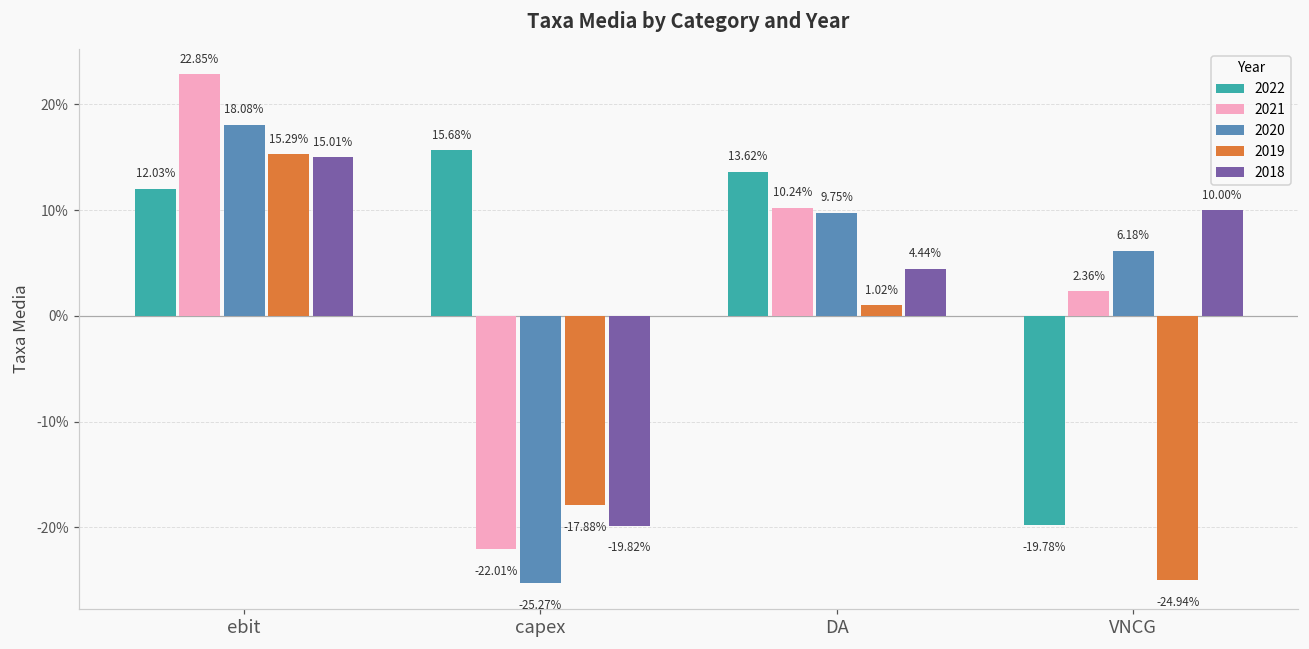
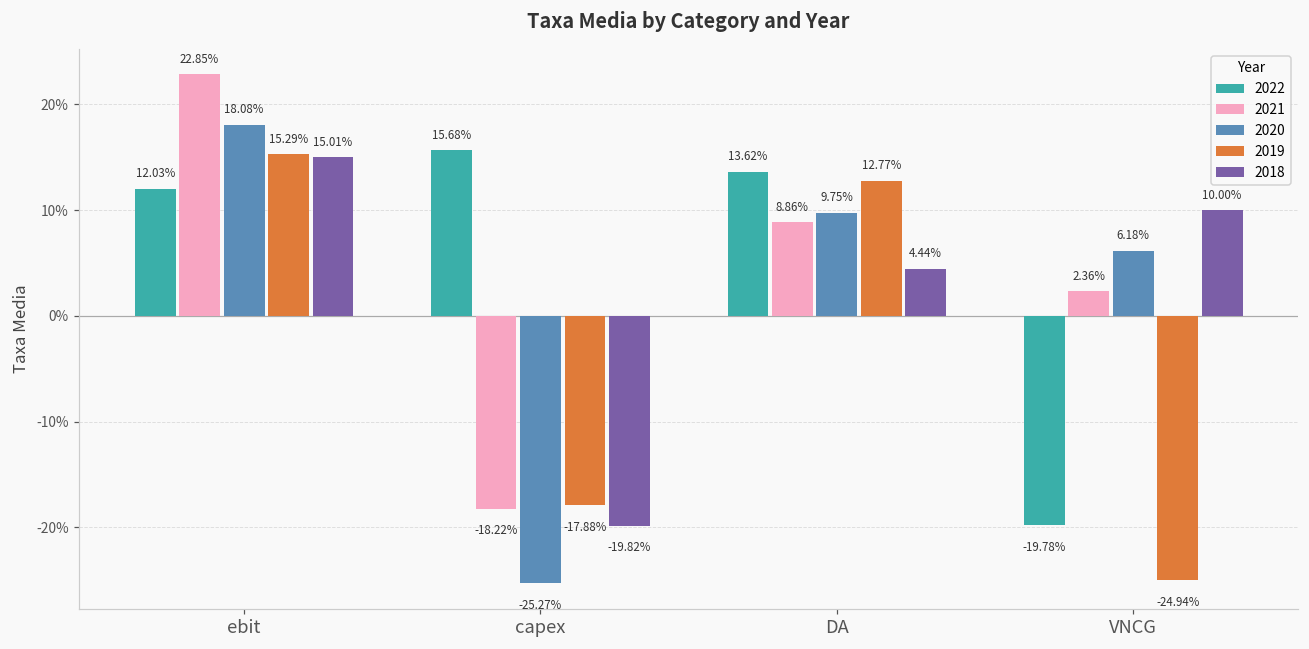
  {
    "2021": {
      "ebit": "22.85%",
-     "capex": "-22.01%",
-     "DA": "10.24%",
+     "capex": "-18.22%",
+     "DA": "8.86%",
      "VNCG": "2.36%"
    },
    "2019": {
      "ebit": "15.29%",
      "capex": "-17.88%",
-     "DA": "1.02%",
+     "DA": "12.77%",
      "VNCG": "-24.94%"
    }
  }
